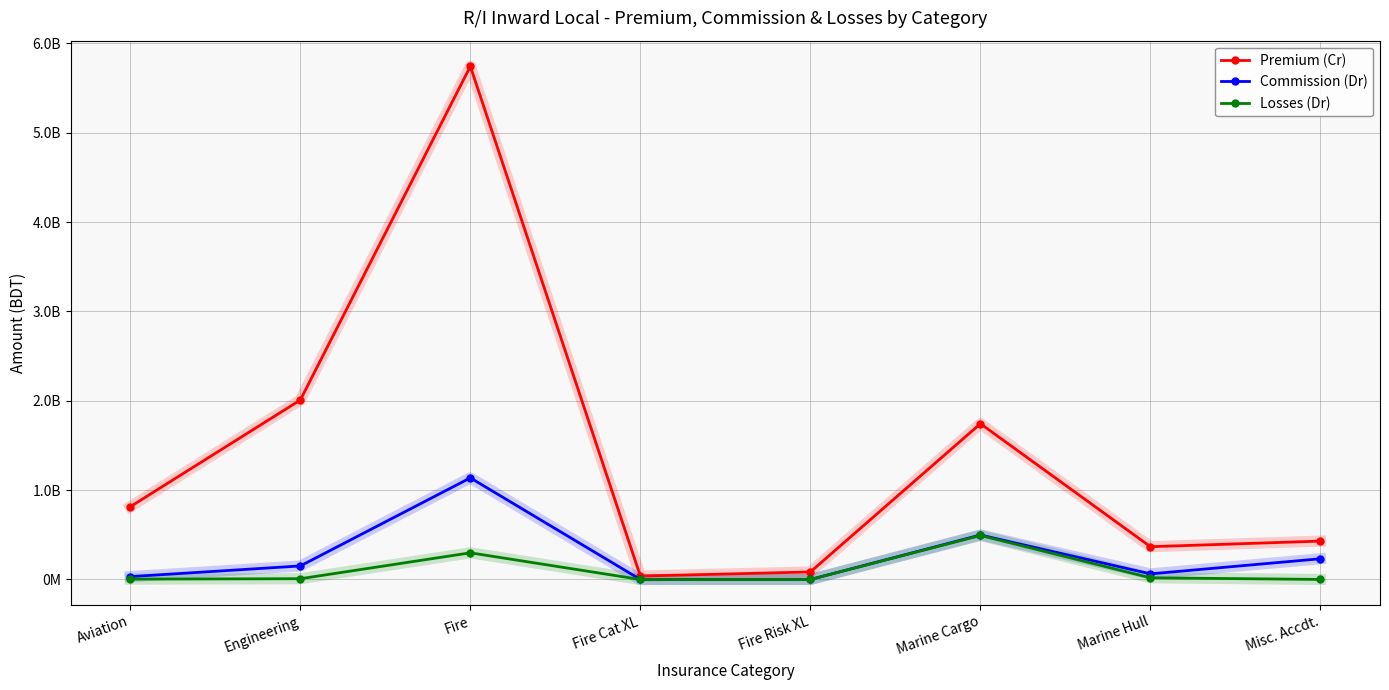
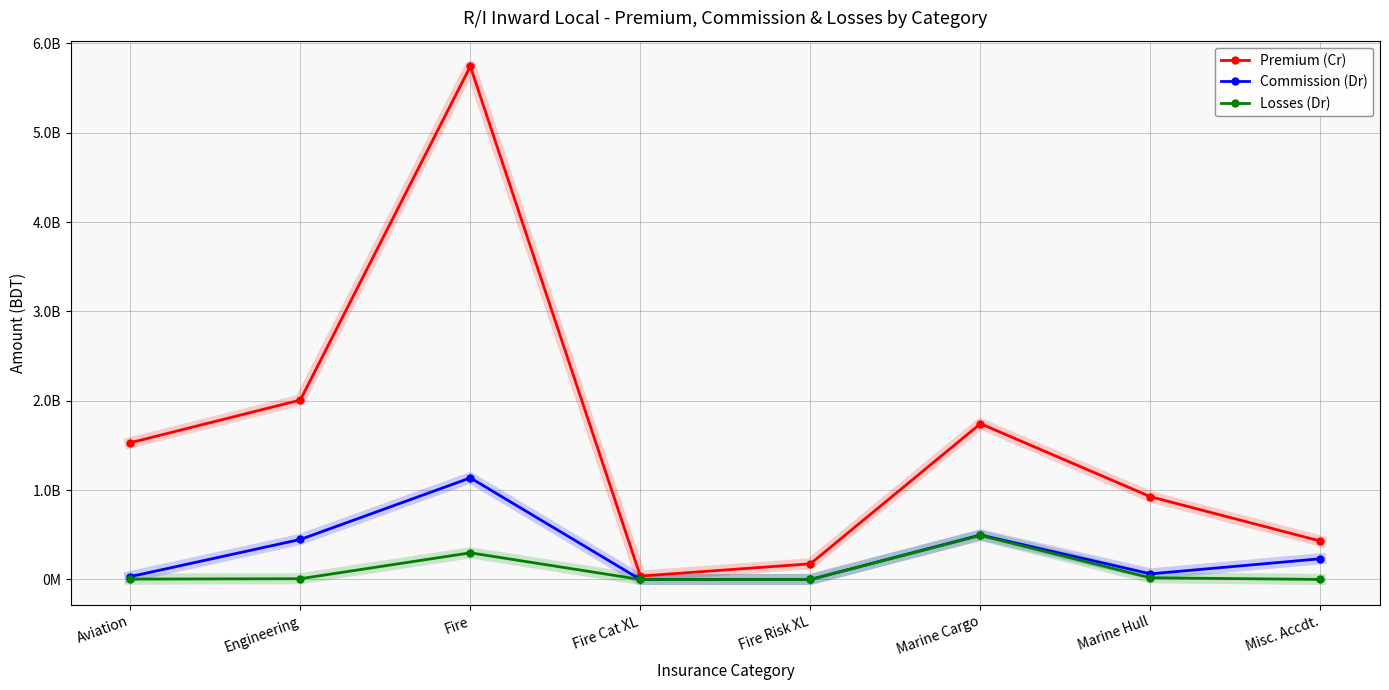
  {
    "Premium (Cr)": {
-     "Aviation": 800000000,
+     "Aviation": 1500000000,
      "Engineering": 2000000000,
      "Fire": 5700000000,
      "Fire Cat XL": 0,
-     "Fire Risk XL": 100000000,
+     "Fire Risk XL": 200000000,
      "Marine Cargo": 1700000000,
-     "Marine Hull": 400000000,
+     "Marine Hull": 900000000,
      "Misc. Accdt.": 400000000
    },
    "Commission (Dr)": {
-     "Engineering": 200000000,
+     "Engineering": 400000000,
      "Fire": 1100000000,
      "Marine Hull": 100000000,
      "Misc. Accdt.": 200000000
    },
    "Losses (Dr)": {
      "Engineering": 0,
      "Fire": 300000000,
      "Marine Hull": 0,
      "Misc. Accdt.": 0
    }
  }
